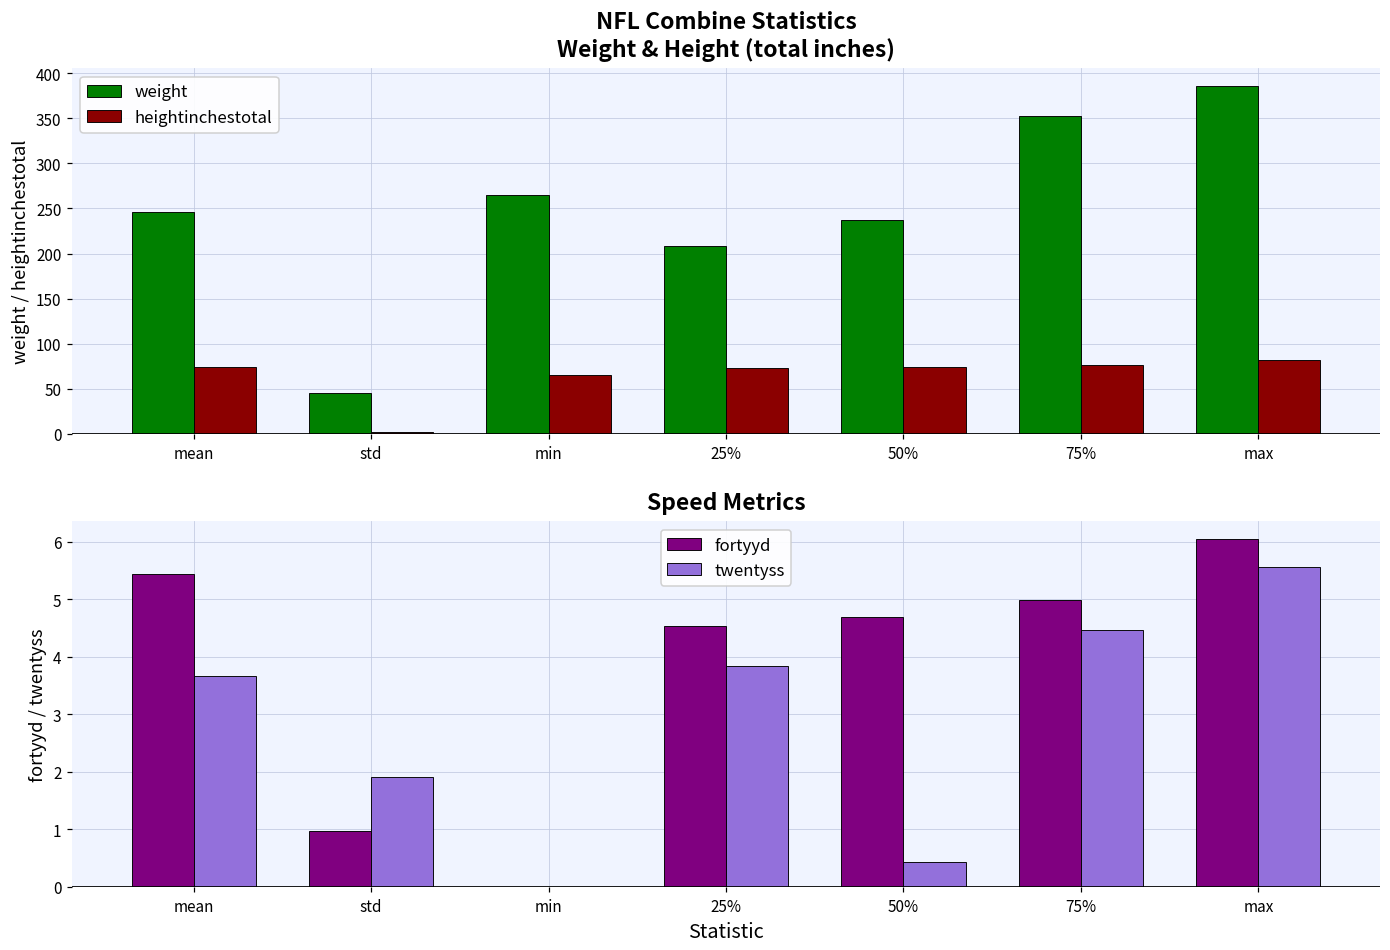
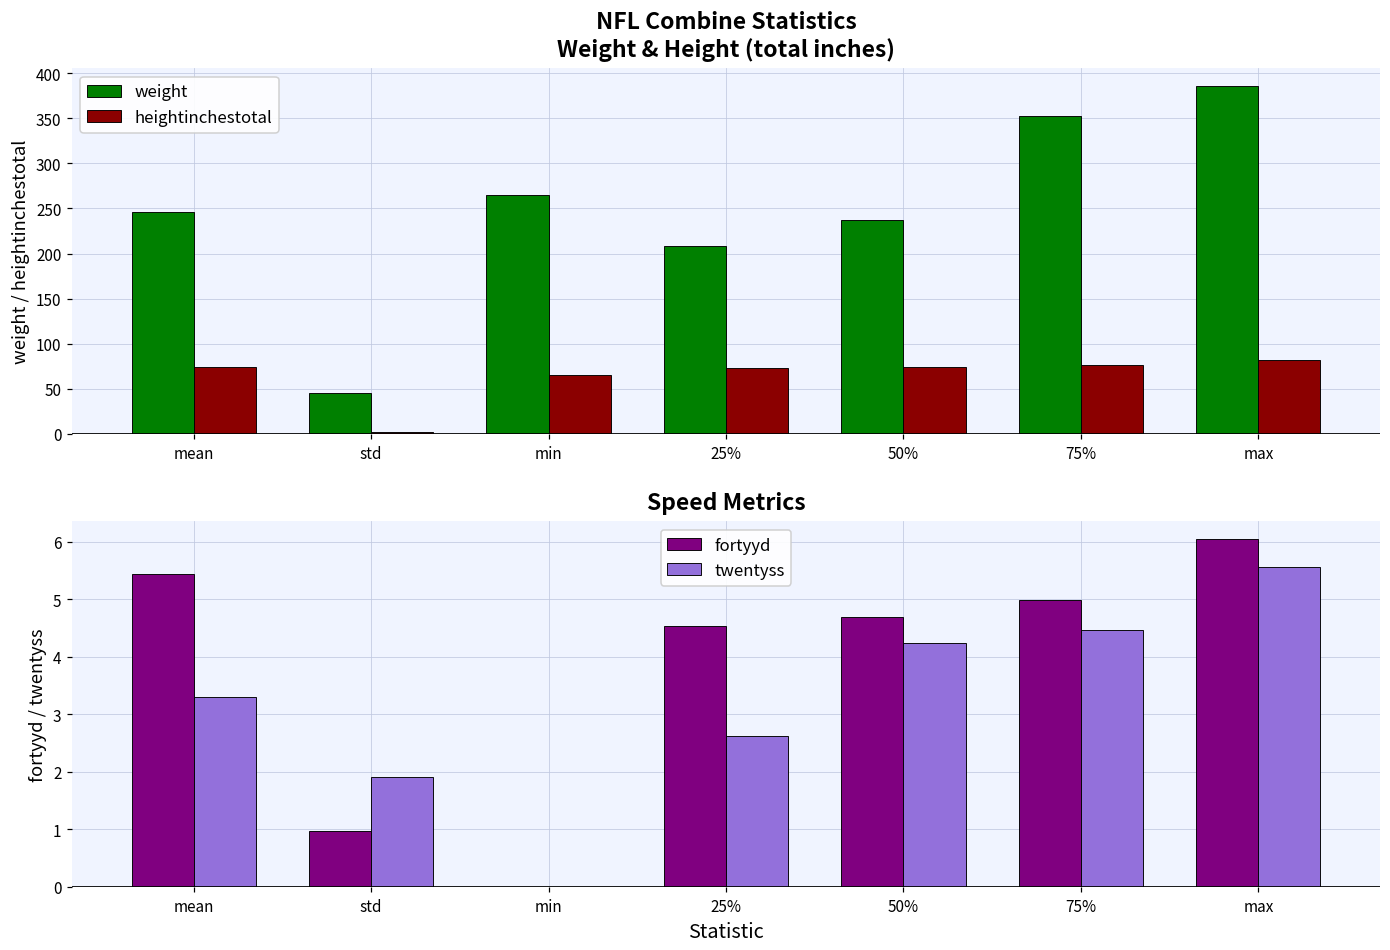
  {
    "NFL Combine Statistics Weight & Height (total inches)": {
      "weight": {
        "mean": 250,
        "std": 50,
        "min": 270,
        "25%": 210,
        "50%": 240,
        "75%": 350,
        "max": 390
      },
      "heightinchestotal": {
        "mean": 70,
        "min": 70,
        "25%": 70,
        "50%": 70,
        "75%": 80,
        "max": 80
      }
    },
    "Speed Metrics": {
      "fortyyd": {
        "mean": 5.4,
        "std": 1.0,
        "min": 0.0,
        "25%": 4.5,
        "50%": 4.7,
        "75%": 5.0,
        "max": 6.1
      },
      "twentyss": {
-       "mean": 3.7,
+       "mean": 3.3,
        "std": 1.9,
        "min": 0.0,
-       "25%": 3.8,
-       "50%": 0.4,
+       "25%": 2.6,
+       "50%": 4.2,
        "75%": 4.5,
        "max": 5.6
      }
    }
  }
